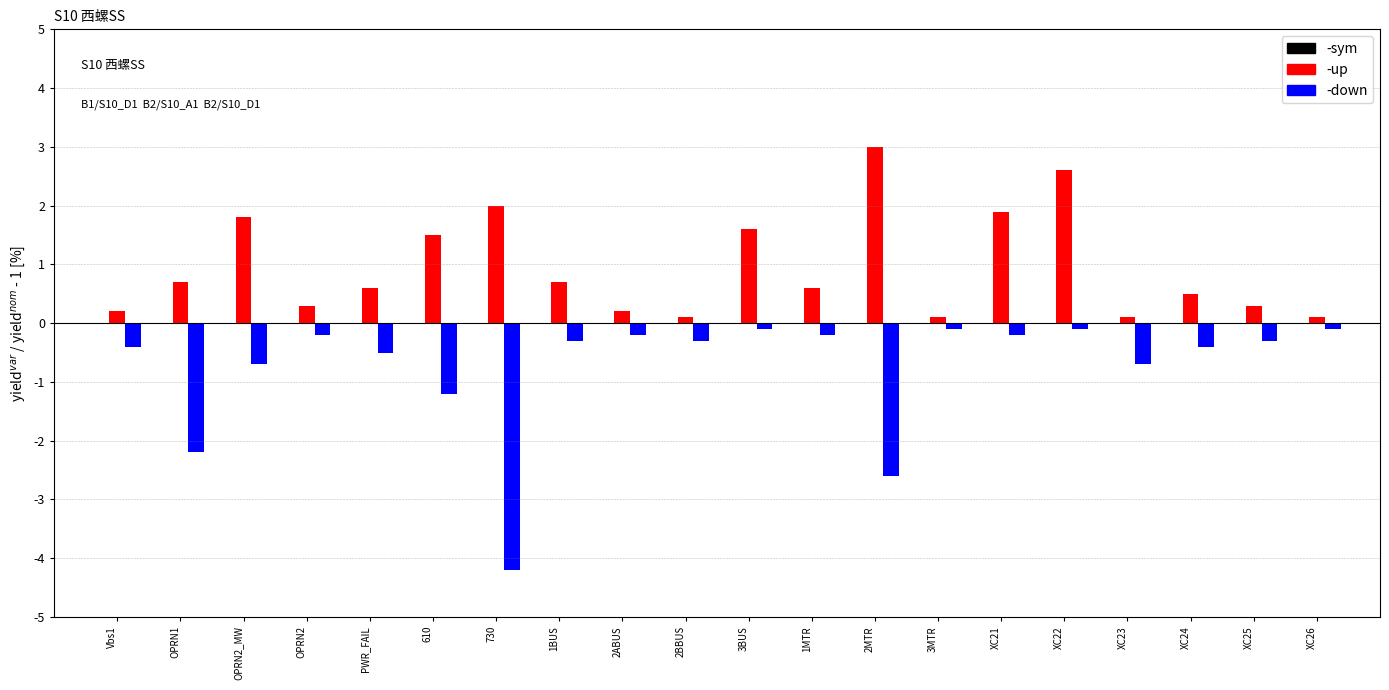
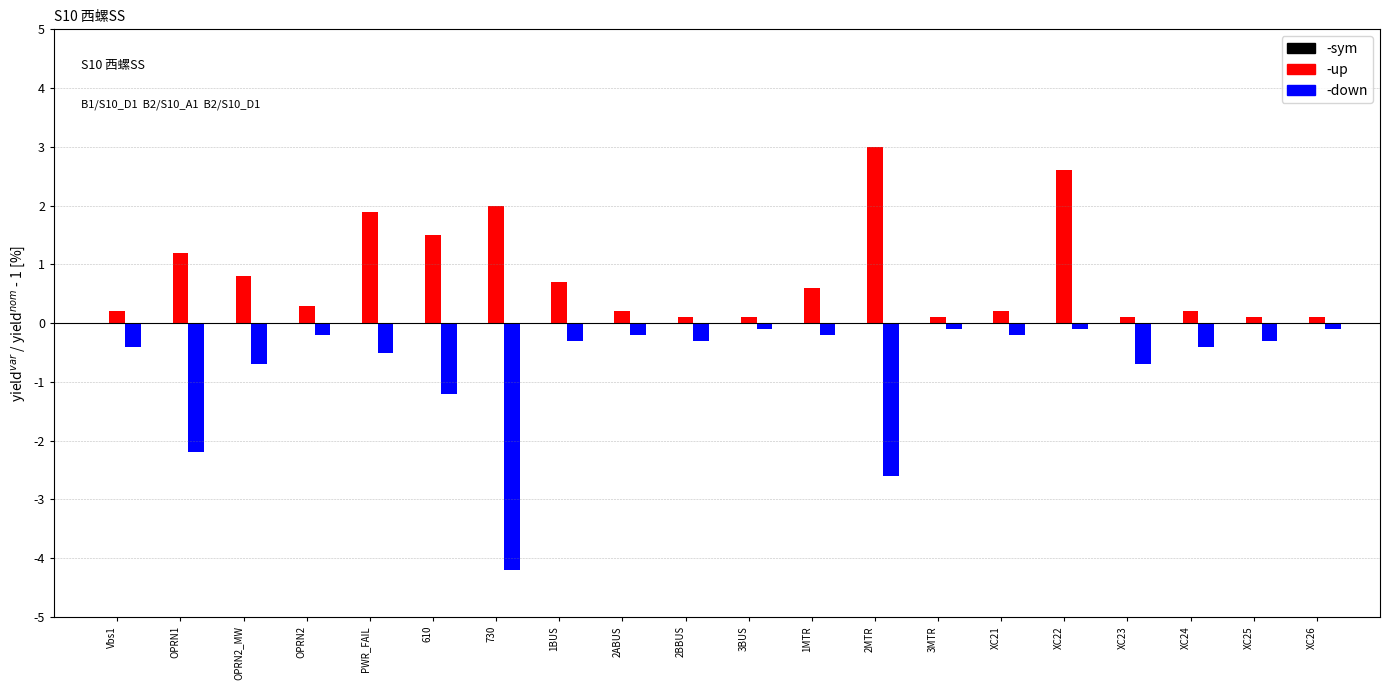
  {
    "Vbs1": 0.2,
-   "OPRN1": 0.7,
-   "OPRN2_MW": 1.8,
+   "OPRN1": 1.2,
+   "OPRN2_MW": 0.8,
    "OPRN2": 0.3,
-   "PWR_FAIL": 0.6,
+   "PWR_FAIL": 1.9,
    "610": 1.5,
    "730": 2.0,
    "1BUS": 0.7,
    "2ABUS": 0.2,
    "2BBUS": 0.1,
-   "3BUS": 1.6,
+   "3BUS": 0.1,
    "1MTR": 0.6,
    "2MTR": 3.0,
    "3MTR": 0.1,
-   "XC21": 1.9,
+   "XC21": 0.2,
    "XC22": 2.6,
    "XC23": 0.1,
-   "XC24": 0.5,
-   "XC25": 0.3,
+   "XC24": 0.2,
+   "XC25": 0.1,
    "XC26": 0.1
  }
